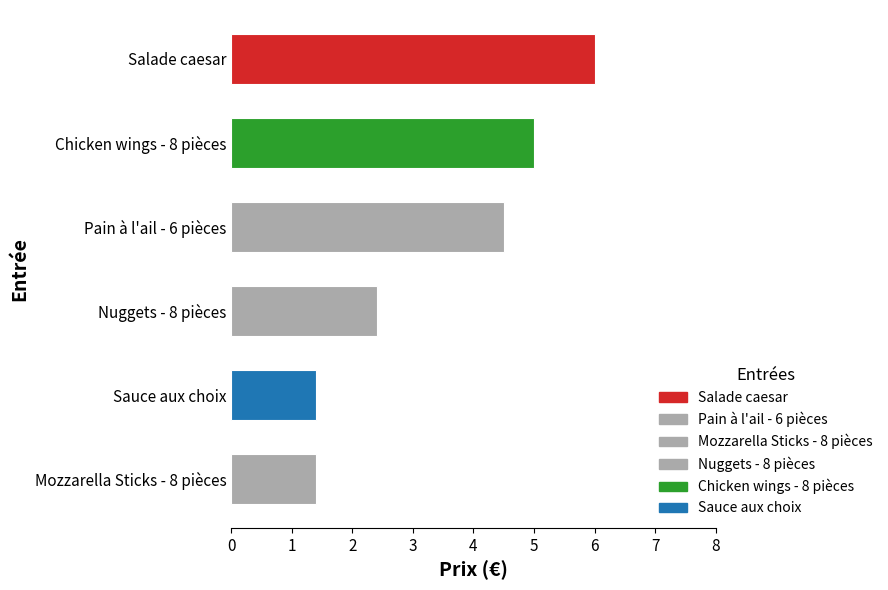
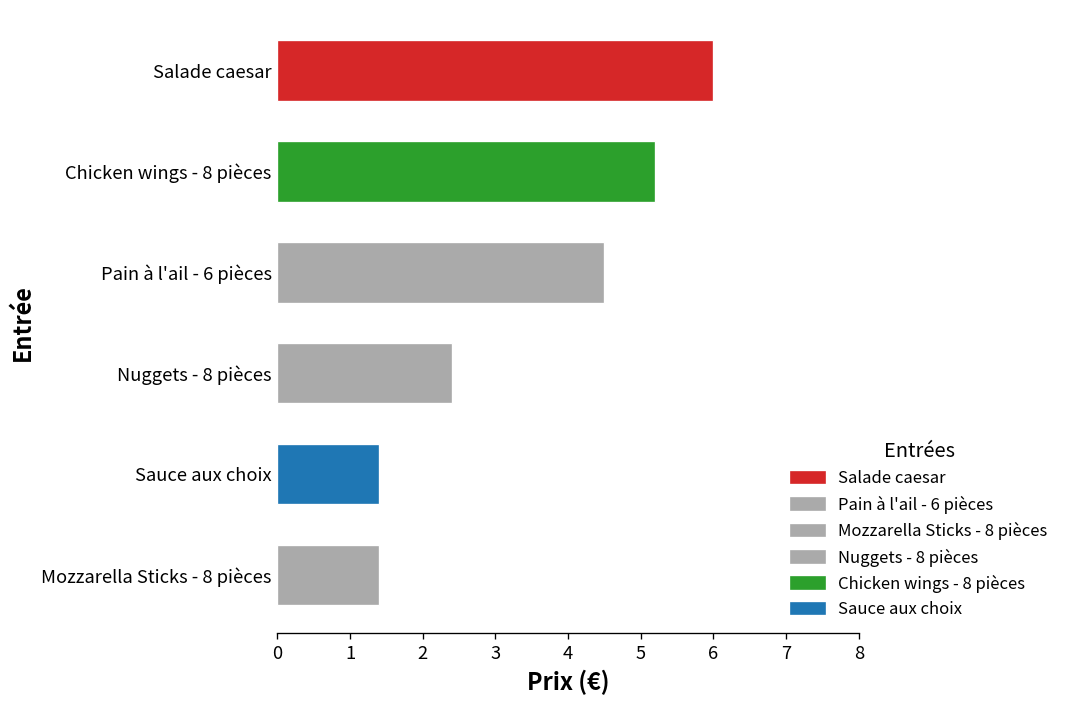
  {
    "Sauce aux choix": {
      "Sauce aux choix": 1.4
    },
    "Chicken wings - 8 pièces": {
-     "Chicken wings - 8 pièces": 5.0
+     "Chicken wings - 8 pièces": 5.2
    },
    "Salade caesar": {
      "Salade caesar": 6.0
    }
  }
